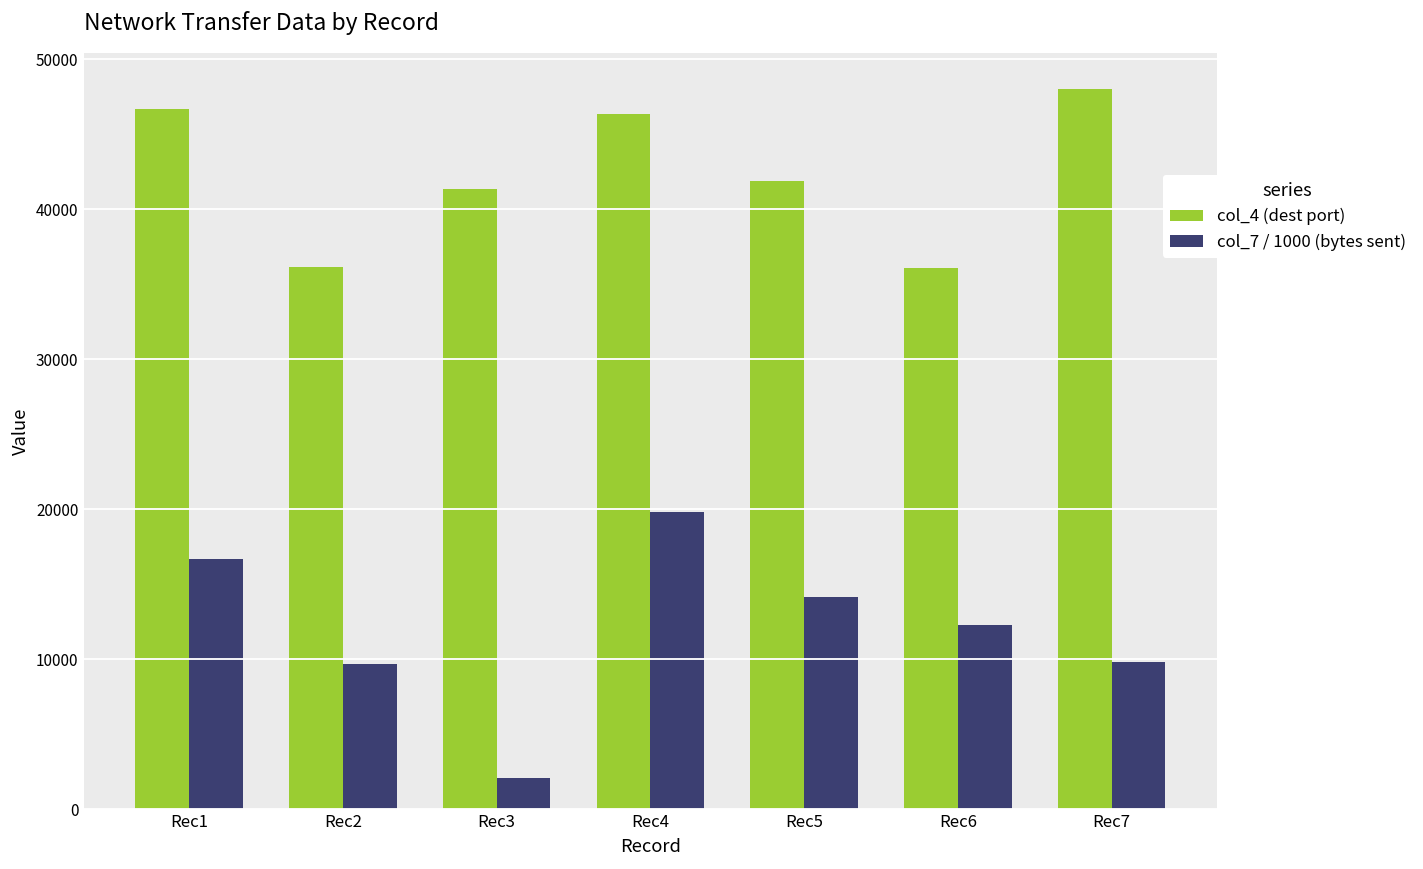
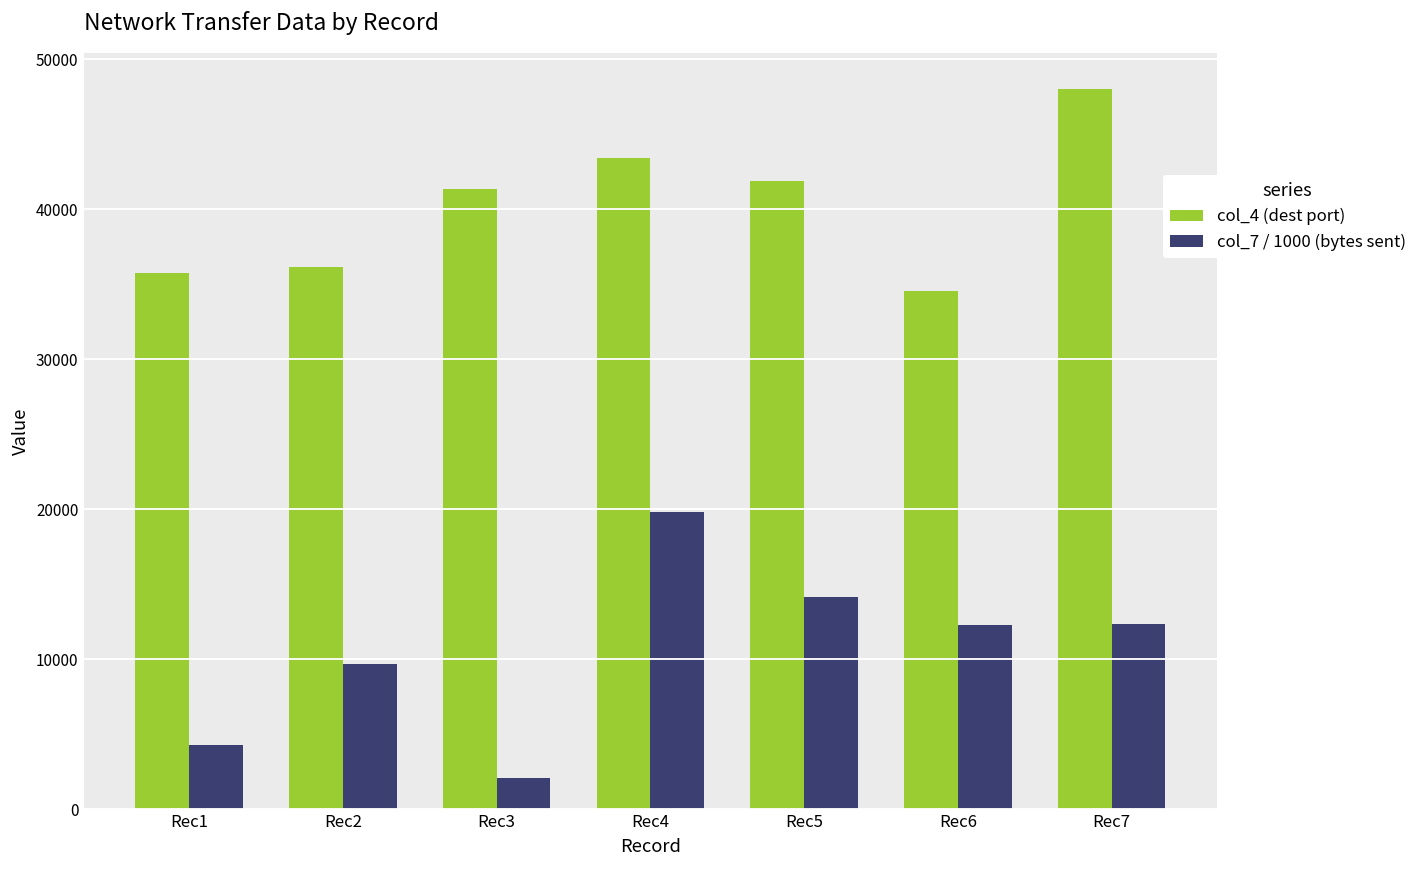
  {
    "col_4 (dest port)": {
-     "Rec1": 46700,
+     "Rec1": 35800,
      "Rec2": 36100,
      "Rec3": 41400,
-     "Rec4": 46400,
+     "Rec4": 43400,
      "Rec5": 41900,
-     "Rec6": 36100,
+     "Rec6": 34600,
      "Rec7": 48000
    },
    "col_7 / 1000 (bytes sent)": {
-     "Rec1": 16700,
+     "Rec1": 4300,
      "Rec2": 9700,
      "Rec3": 2100,
      "Rec4": 19800,
      "Rec5": 14200,
      "Rec6": 12300,
-     "Rec7": 9800
+     "Rec7": 12400
    }
  }
